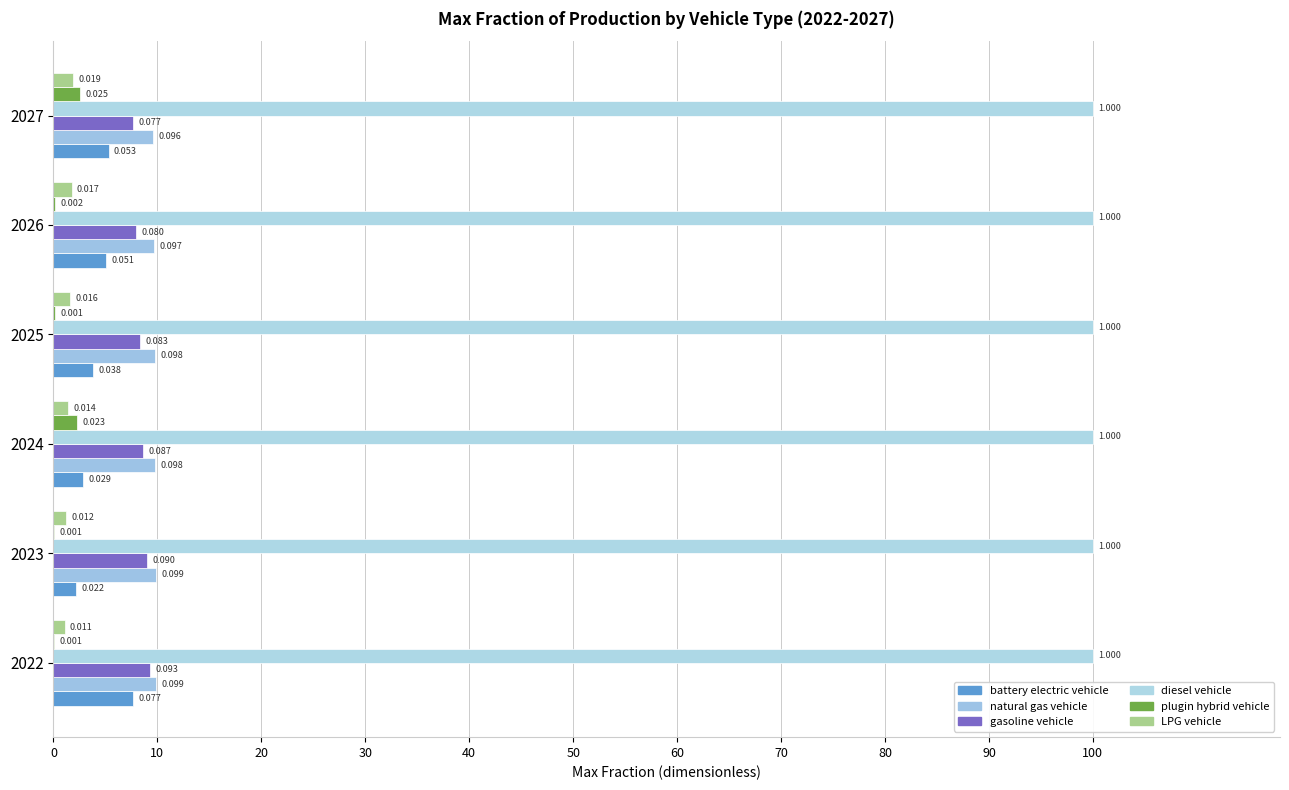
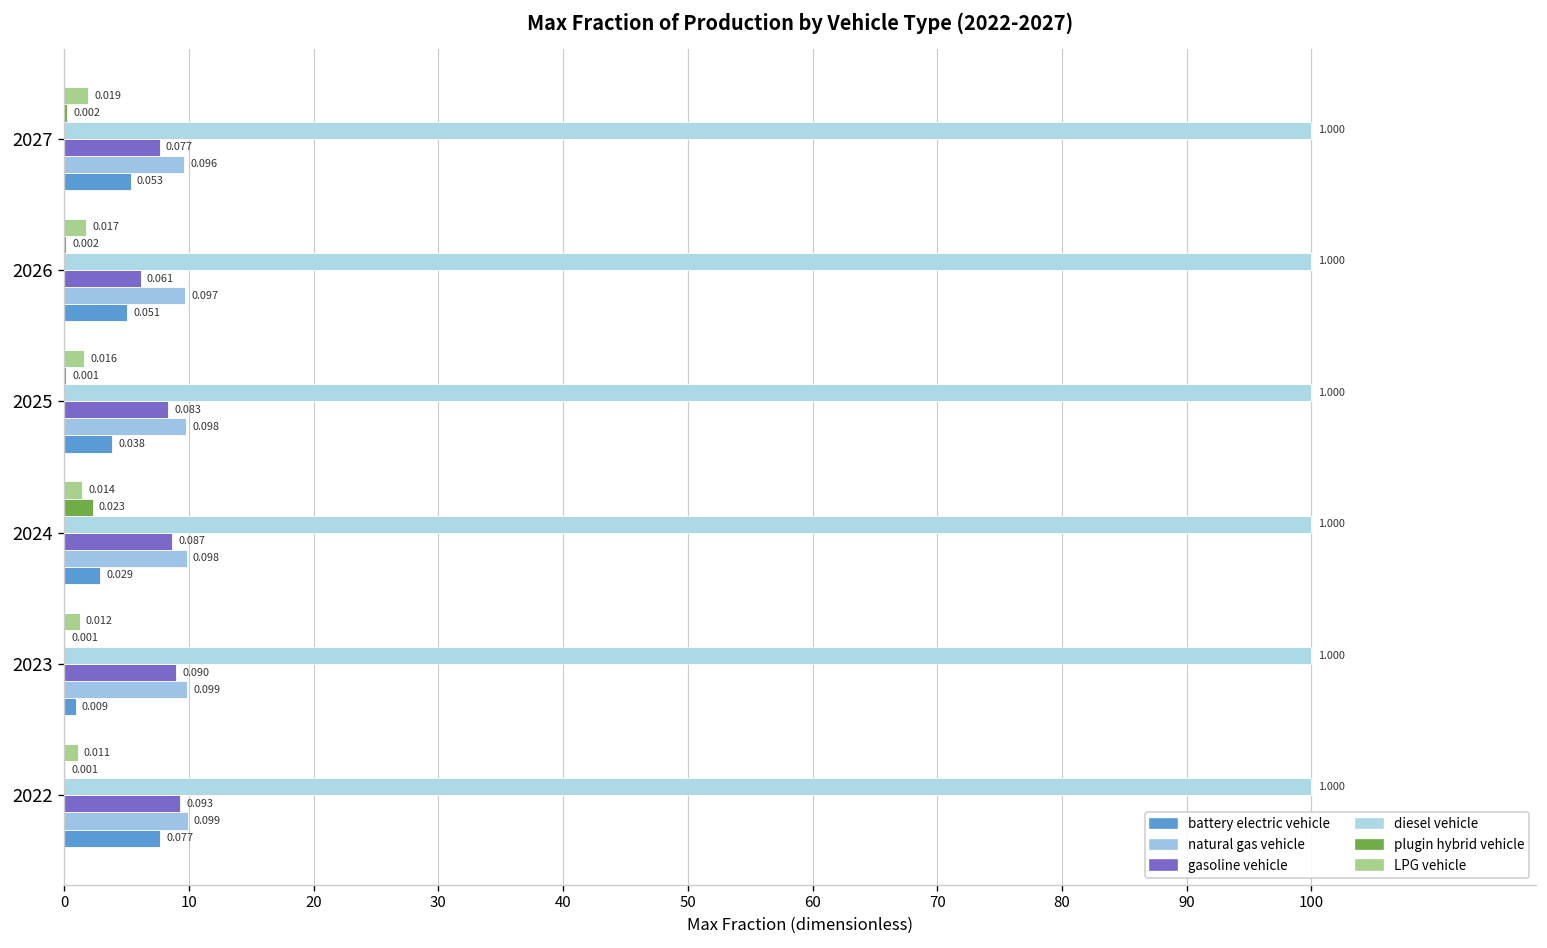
  {
    "battery electric vehicle": {
      "2027": 0.053,
      "2026": 0.051,
      "2025": 0.038,
      "2024": 0.029,
-     "2023": 0.022,
+     "2023": 0.009,
      "2022": 0.077
    },
    "gasoline vehicle": {
      "2027": 0.077,
-     "2026": 0.080,
+     "2026": 0.061,
      "2025": 0.083,
      "2024": 0.087,
      "2023": 0.090,
      "2022": 0.093
    },
    "plugin hybrid vehicle": {
-     "2027": 0.025,
+     "2027": 0.002,
      "2026": 0.002,
      "2025": 0.001,
      "2024": 0.023,
      "2023": 0.001,
      "2022": 0.001
    },
    "LPG vehicle": {
      "2027": 0.019,
      "2026": 0.017,
      "2025": 0.016,
      "2024": 0.014,
      "2023": 0.012,
      "2022": 0.011
    }
  }
